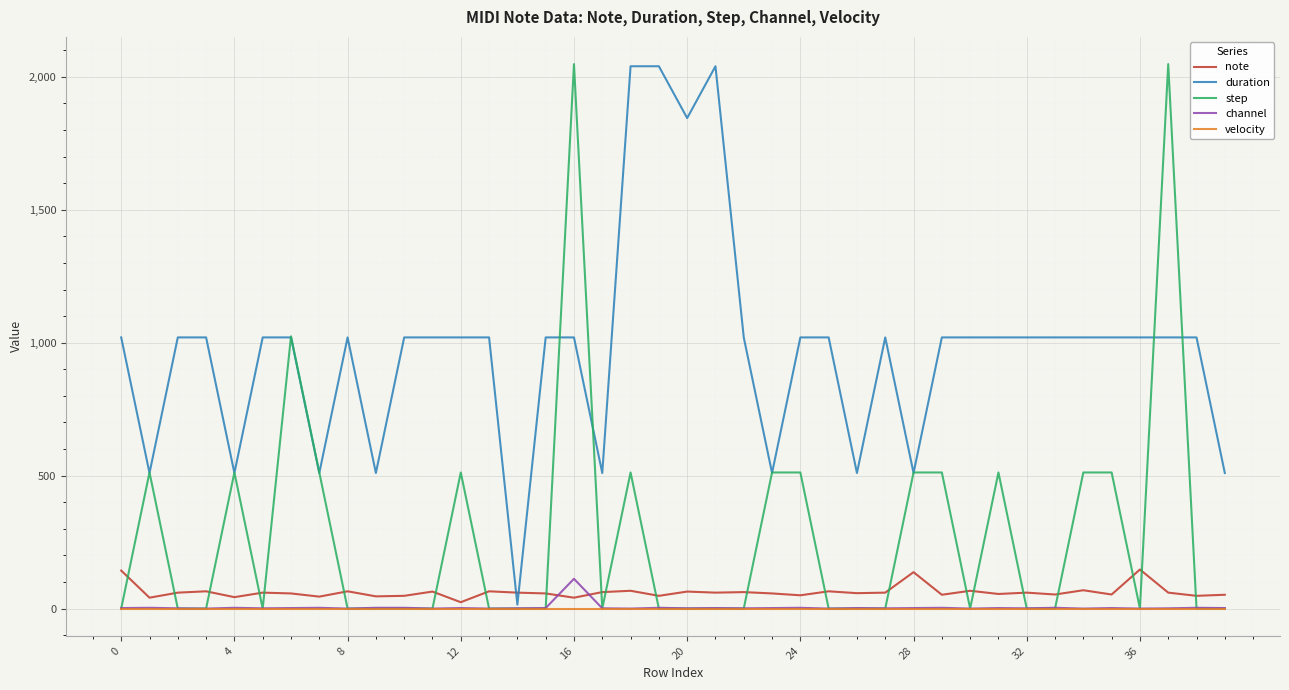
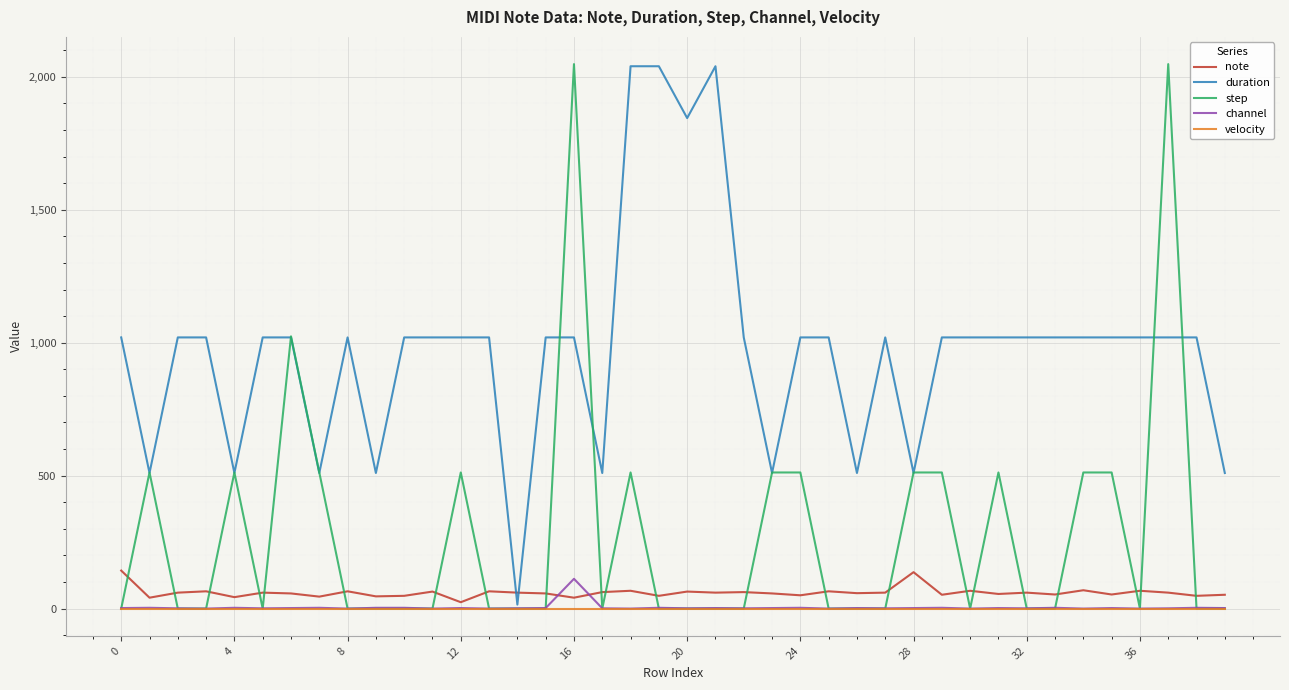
  {
    "note": {
      "0": "140",
      "4": "40",
      "8": "70",
      "12": "20",
      "16": "40",
      "20": "60",
      "24": "50",
      "28": "140",
      "32": "60",
-     "36": "150"
+     "36": "70"
    },
    "duration": {
      "0": "1,020",
      "8": "1,020",
      "12": "1,020",
      "16": "1,020",
      "20": "1,850",
      "24": "1,020",
      "32": "1,020",
      "36": "1,020"
    },
    "step": {
      "12": "510",
      "16": "2,050",
      "24": "510"
    },
    "channel": {
      "16": "110"
    },
    "velocity": {
      "16": "0"
    }
  }
